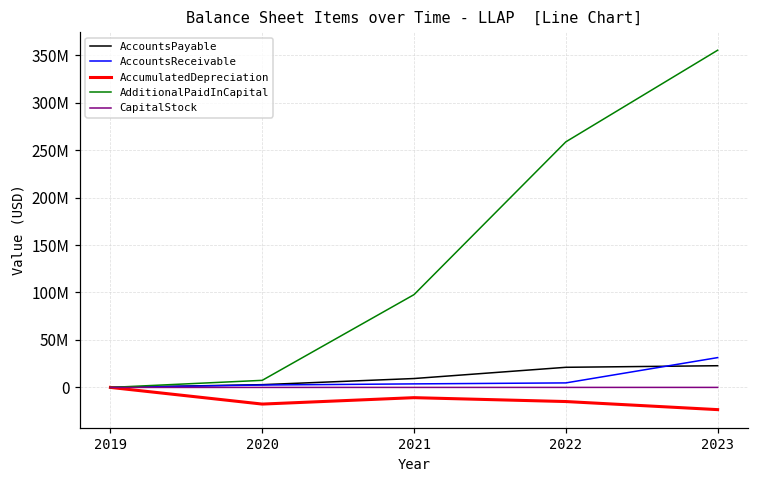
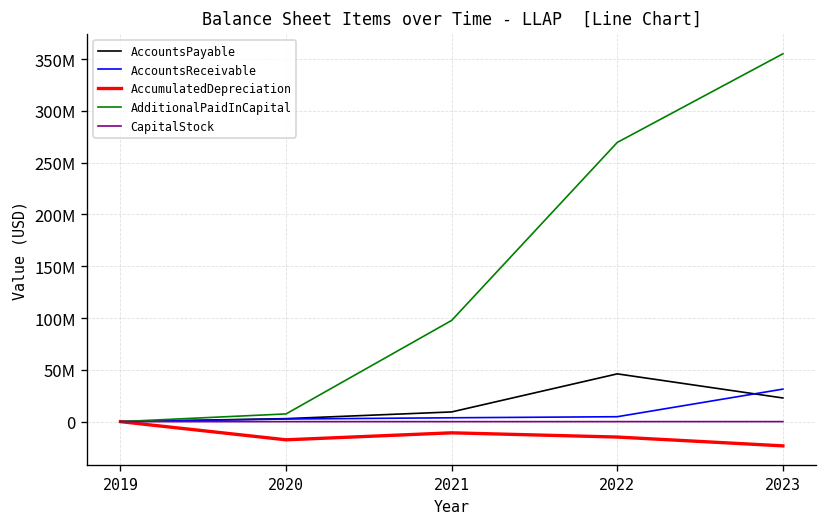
  {
    "AccountsPayable": {
      "2021": 10000000,
-     "2022": 20000000,
+     "2022": 50000000,
      "2023": 20000000
    },
    "AccountsReceivable": {
      "2021": 0,
      "2022": 0,
      "2023": 30000000
    },
    "AccumulatedDepreciation": {
      "2020": -20000000,
      "2021": -10000000,
      "2022": -10000000,
      "2023": -20000000
    },
    "AdditionalPaidInCapital": {
      "2020": 10000000,
      "2021": 100000000,
-     "2022": 260000000,
+     "2022": 270000000,
      "2023": 360000000
    },
    "CapitalStock": {
      "2021": 0,
      "2022": 0,
      "2023": 0
    }
  }
